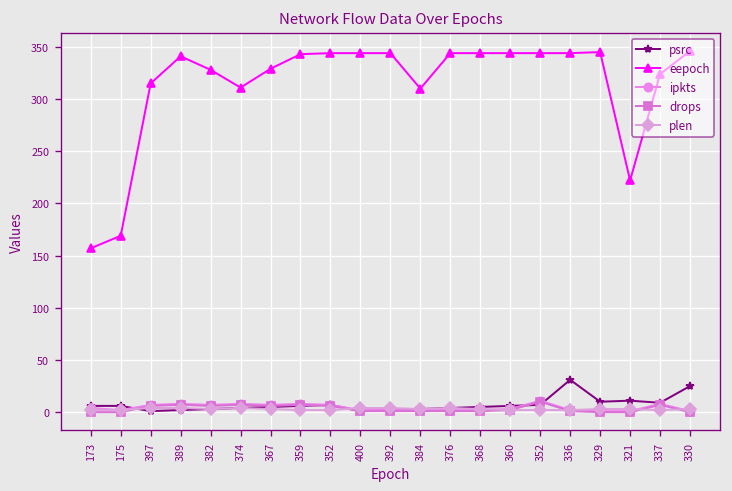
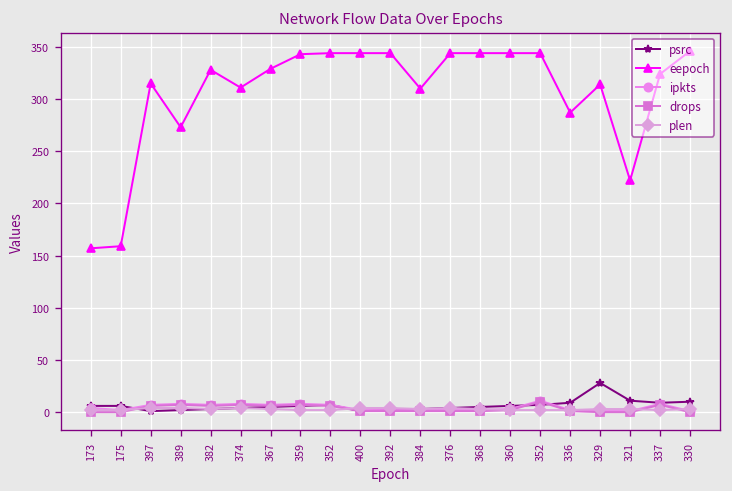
  {
    "psrc": {
      "175": 10,
      "397": 0,
      "360": 10,
-     "336": 30,
-     "329": 10,
+     "336": 10,
+     "329": 30,
      "321": 10,
-     "330": 30
+     "330": 10
    },
    "eepoch": {
      "173": 160,
-     "175": 170,
+     "175": 160,
      "397": 320,
-     "389": 340,
+     "389": 270,
      "382": 330,
      "374": 310,
      "367": 330,
      "359": 340,
      "400": 340,
      "392": 340,
      "384": 310,
      "376": 340,
      "368": 340,
      "360": 340,
-     "336": 340,
-     "329": 350,
+     "336": 290,
+     "329": 310,
      "321": 220
    }
  }
